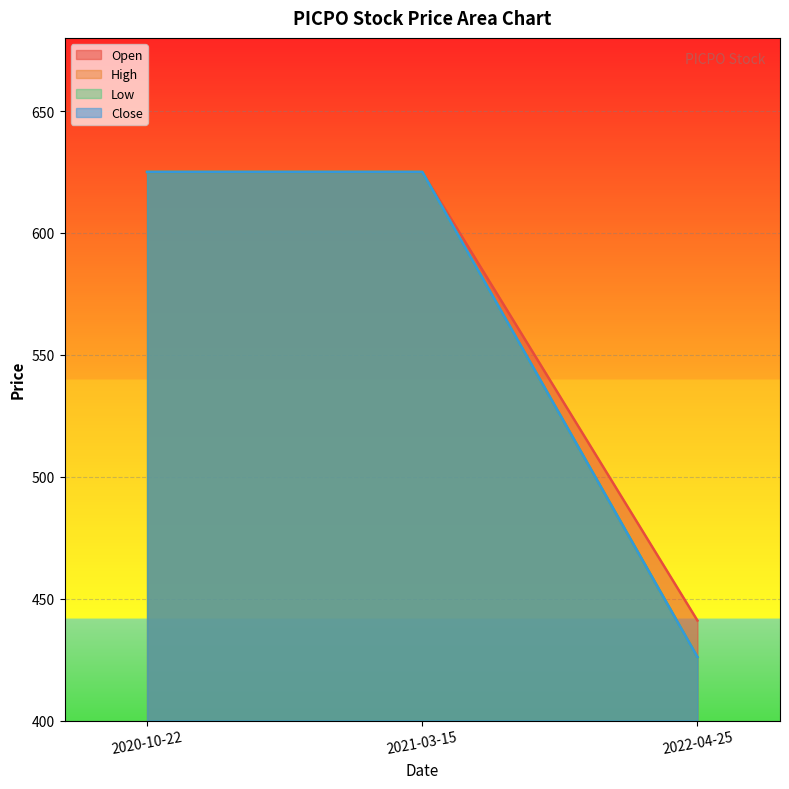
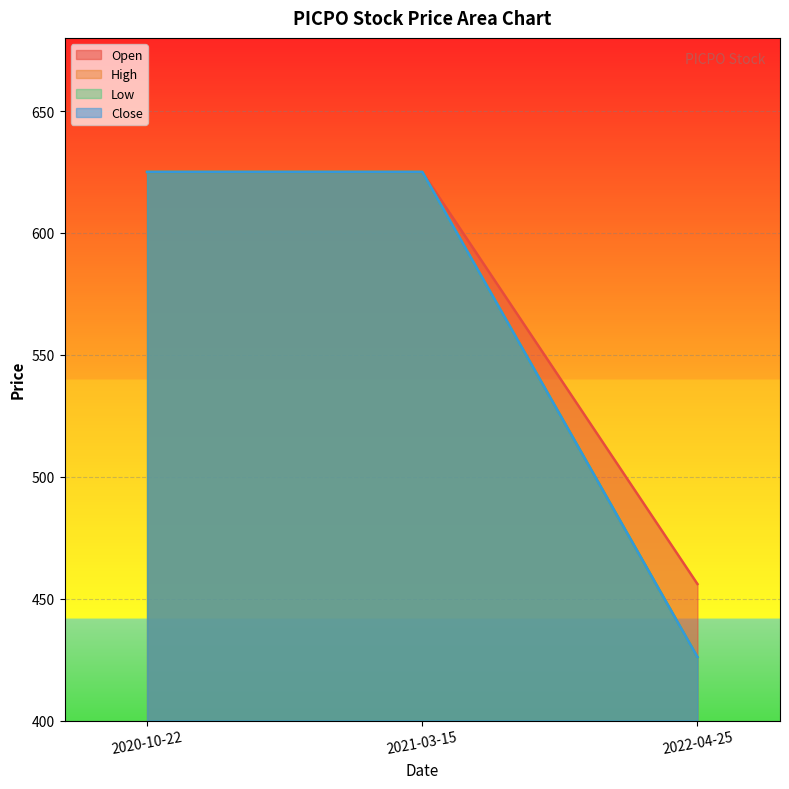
  {
    "Open": {
-     "2022-04-25": 441
+     "2022-04-25": 456
    },
    "Close": {
      "2022-04-25": 426
    }
  }
